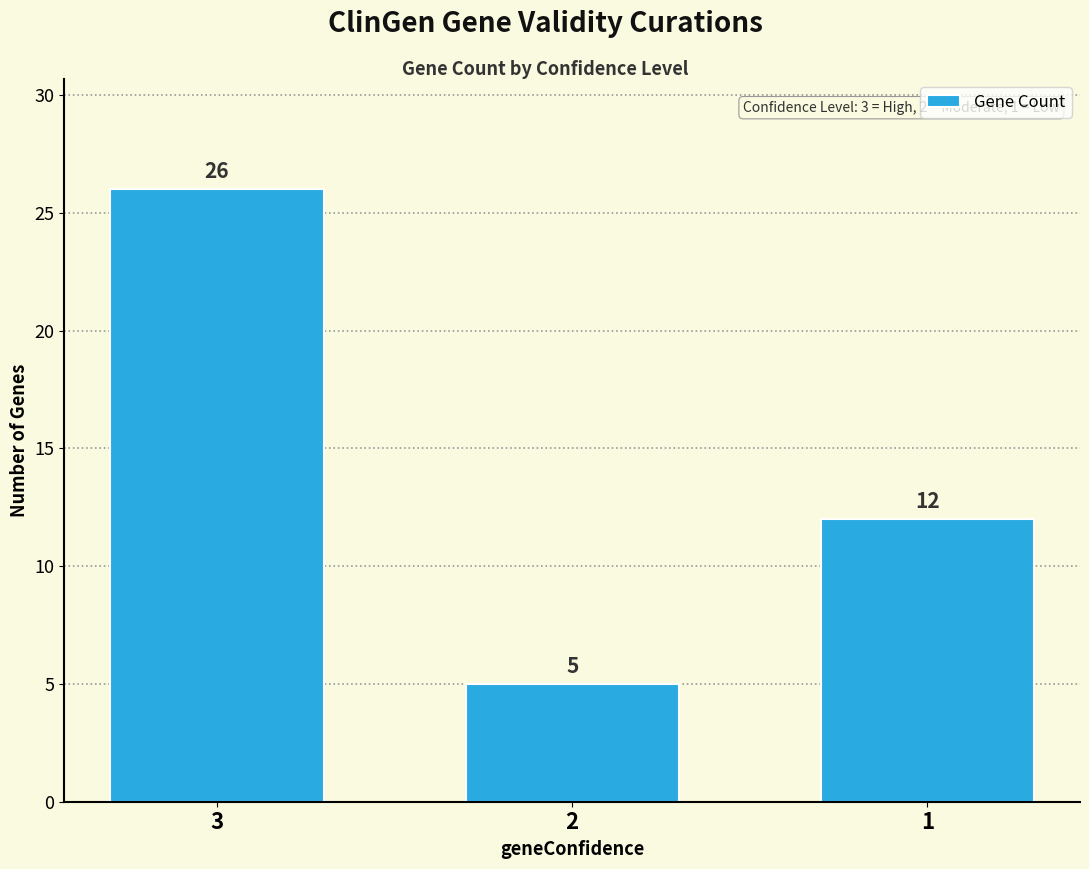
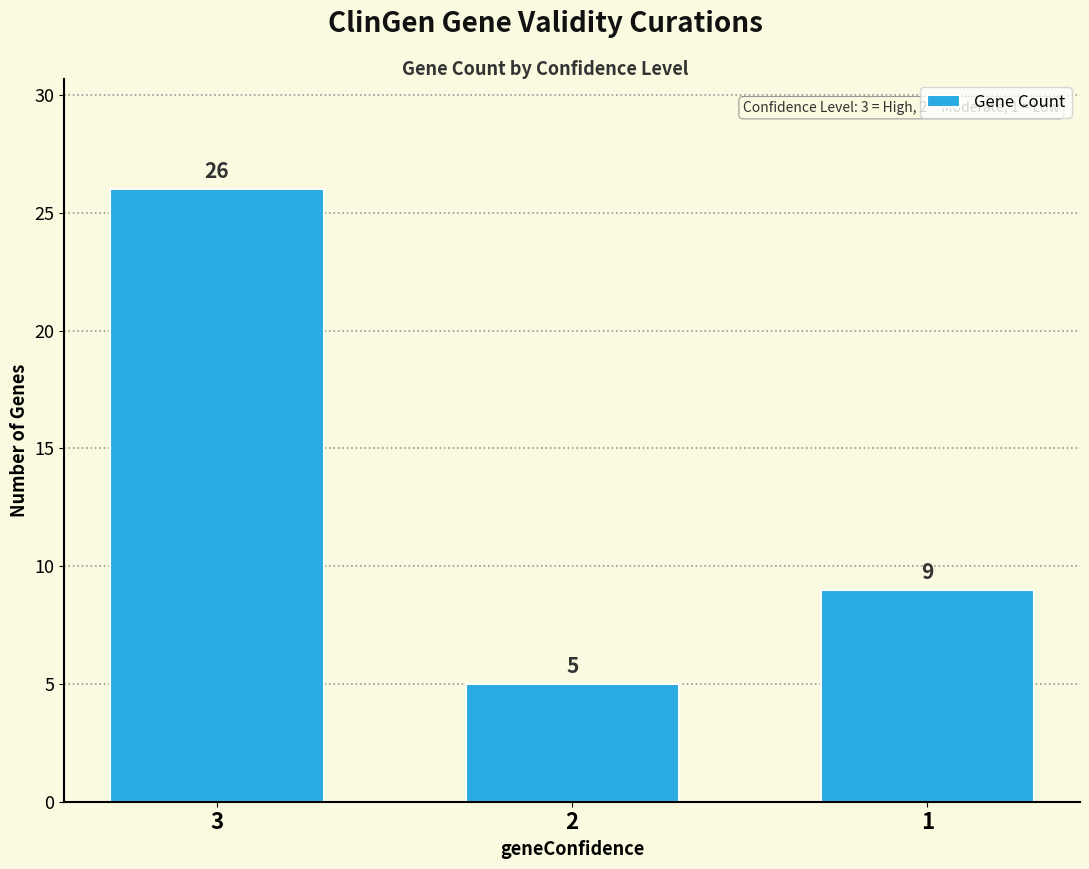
  {
    "3": 26,
    "2": 5,
-   "1": 12
+   "1": 9
  }
